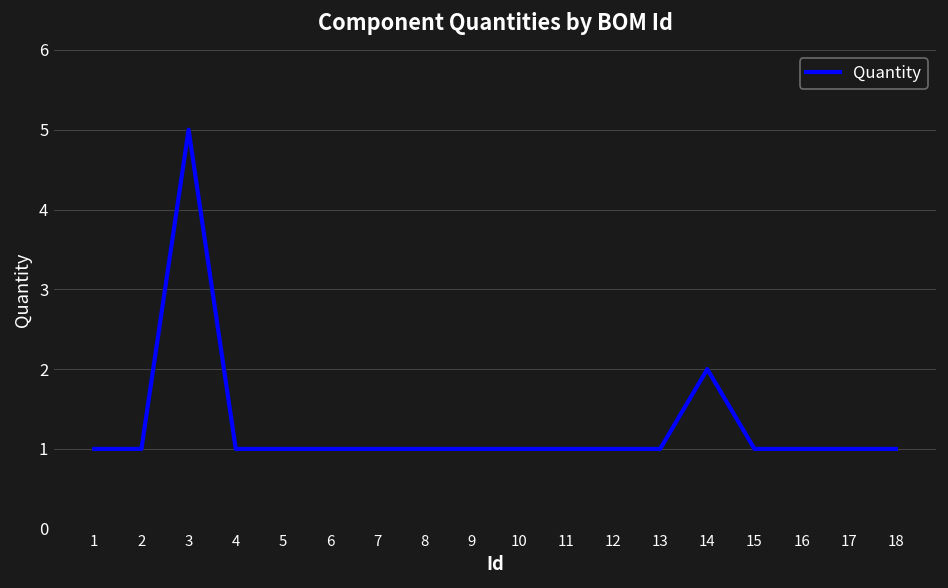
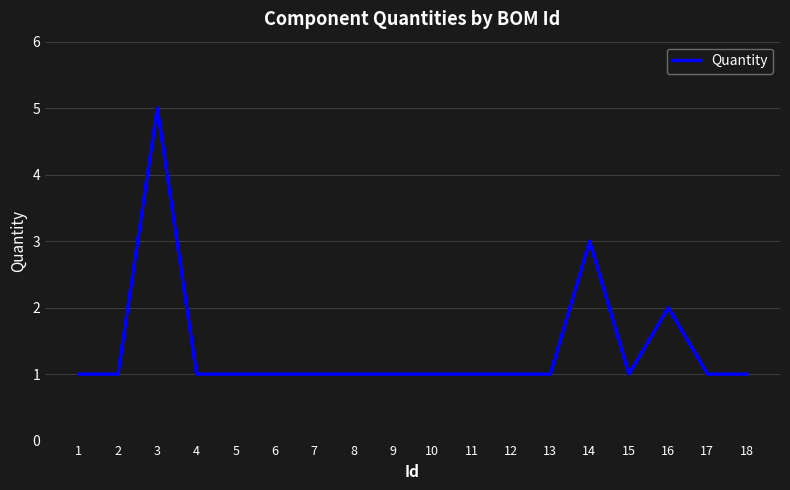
  {
    "1": 1,
    "2": 1,
    "3": 5,
    "4": 1,
    "5": 1,
    "6": 1,
    "7": 1,
    "8": 1,
    "9": 1,
    "10": 1,
    "11": 1,
    "12": 1,
    "13": 1,
-   "14": 2,
+   "14": 3,
    "15": 1,
-   "16": 1,
+   "16": 2,
    "17": 1,
    "18": 1
  }
